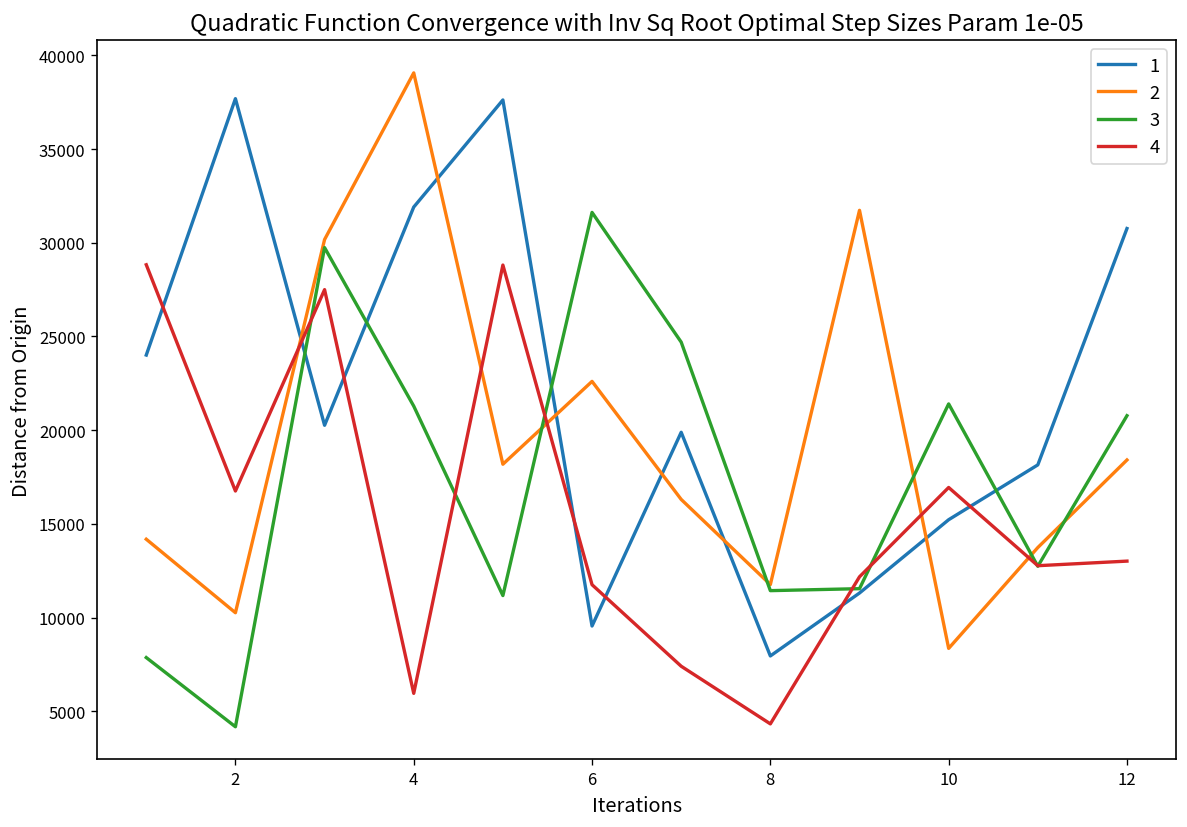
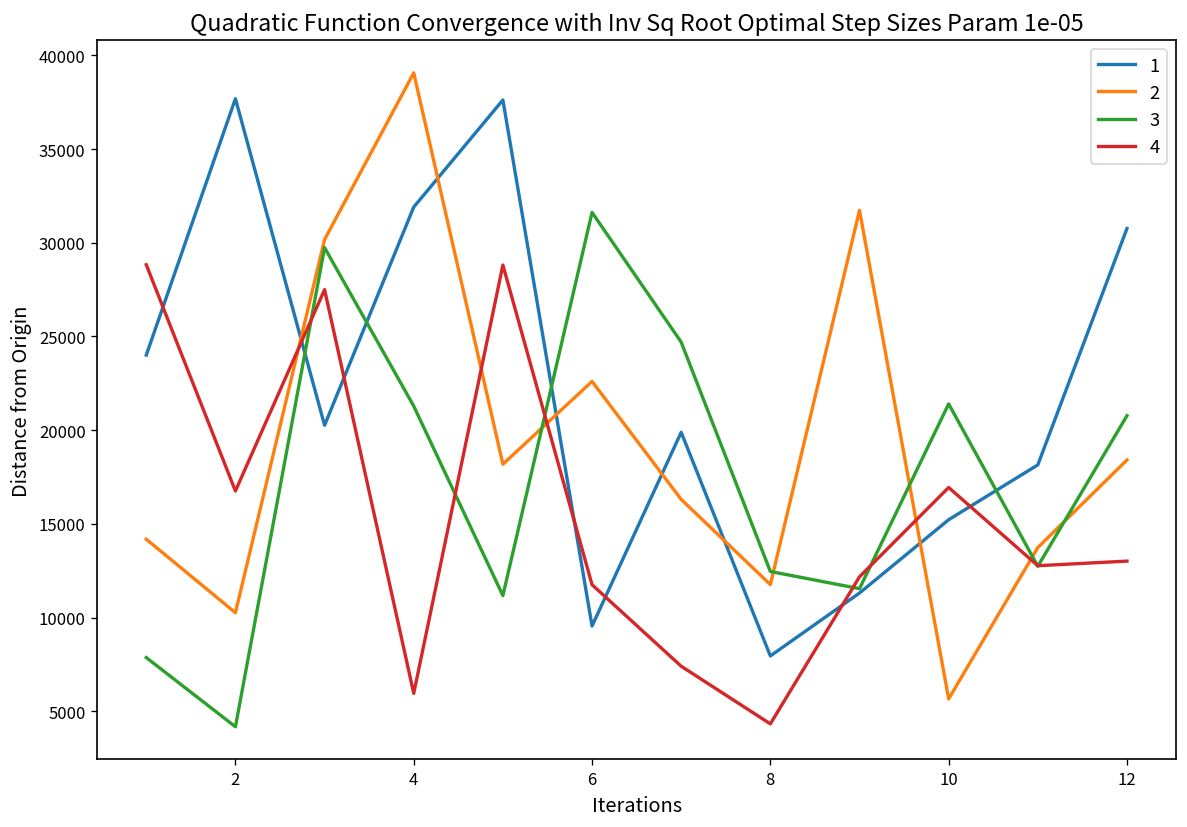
  {
    "1": {
      "2": 37700,
      "4": 31900,
      "6": 9600,
      "8": 8000,
      "10": 15200,
      "12": 30800
    },
    "2": {
      "2": 10300,
      "4": 39100,
      "6": 22600,
      "8": 11800,
-     "10": 8400,
+     "10": 5700,
      "12": 18400
    },
    "3": {
      "2": 4200,
      "4": 21300,
      "6": 31600,
-     "8": 11400,
+     "8": 12500,
      "10": 21400,
      "12": 20800
    },
    "4": {
      "2": 16800,
      "4": 6000,
      "6": 11800,
      "8": 4300,
      "10": 16900,
      "12": 13000
    }
  }
